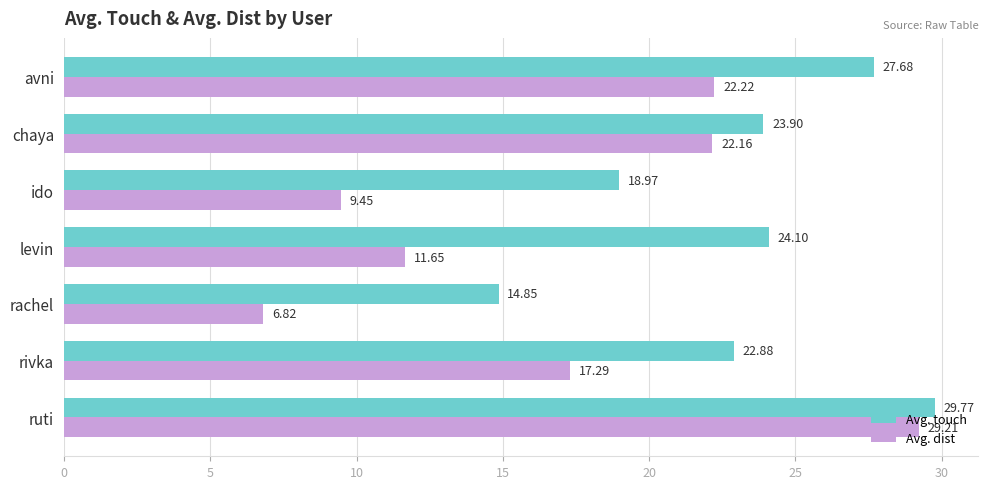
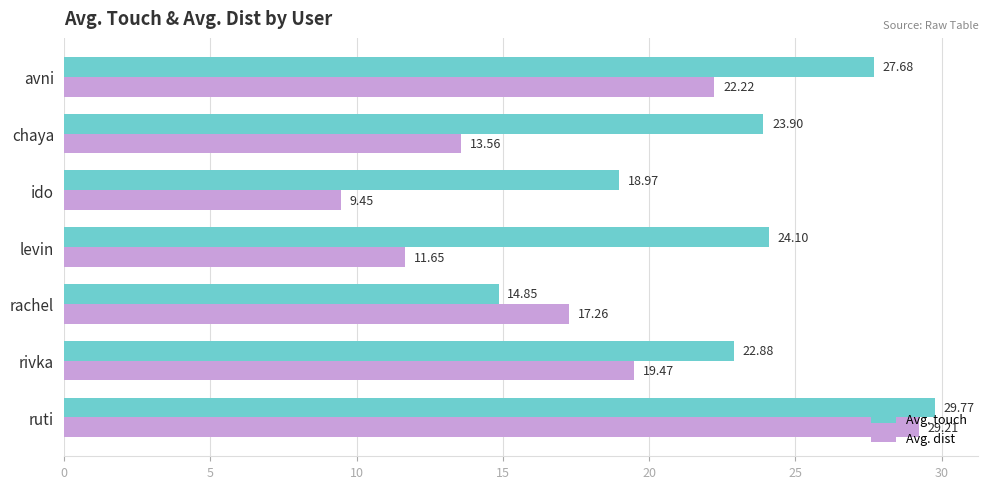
  {
    "Avg. touch": {
      "avni": 27.68,
      "chaya": 23.90,
      "ido": 18.97,
      "levin": 24.10,
      "rachel": 14.85,
      "rivka": 22.88,
      "ruti": 29.77
    },
    "Avg. dist": {
      "avni": 22.22,
-     "chaya": 22.16,
+     "chaya": 13.56,
      "ido": 9.45,
      "levin": 11.65,
-     "rachel": 6.82,
-     "rivka": 17.29,
+     "rachel": 17.26,
+     "rivka": 19.47,
      "ruti": 29.21
    }
  }
